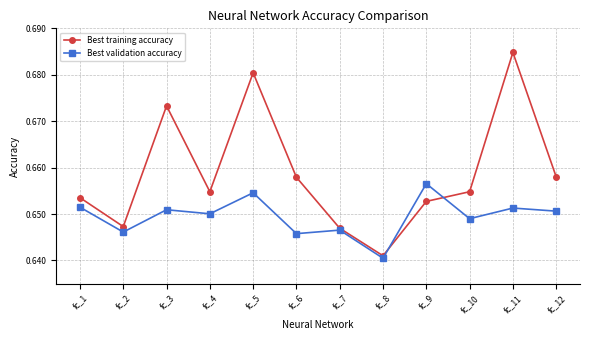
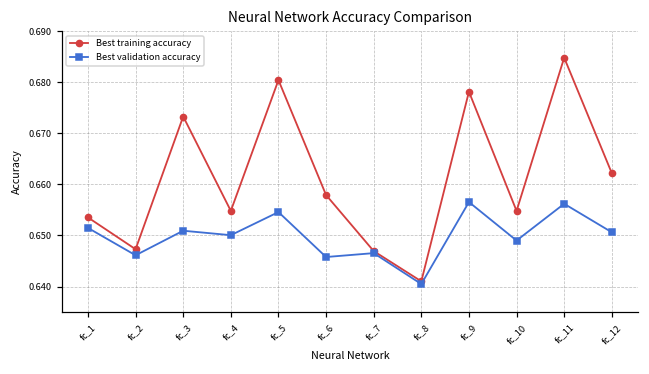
  {
    "Best training accuracy": {
      "fc_1": 0.654,
      "fc_2": 0.647,
      "fc_3": 0.673,
      "fc_4": 0.655,
      "fc_5": 0.680,
      "fc_6": 0.658,
-     "fc_9": 0.653,
+     "fc_9": 0.678,
      "fc_10": 0.655,
      "fc_11": 0.685,
-     "fc_12": 0.658
+     "fc_12": 0.662
    },
    "Best validation accuracy": {
      "fc_1": 0.651,
      "fc_2": 0.646,
      "fc_3": 0.651,
      "fc_4": 0.650,
      "fc_5": 0.655,
      "fc_6": 0.646,
      "fc_9": 0.657,
      "fc_10": 0.649,
-     "fc_11": 0.651,
+     "fc_11": 0.656,
      "fc_12": 0.651
    }
  }
